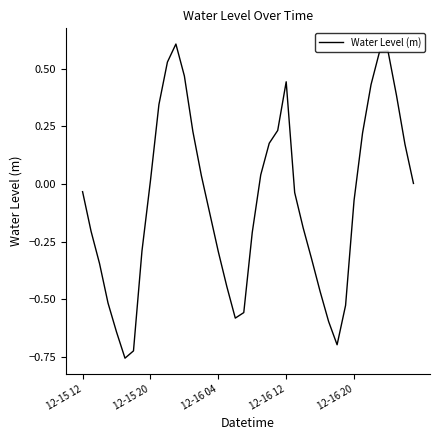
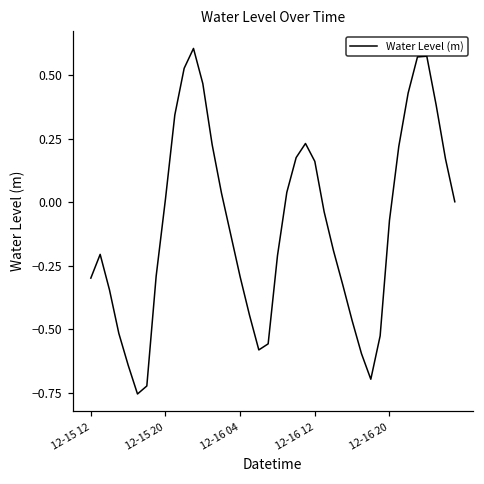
  {
-   "12-15 12": -0.03,
+   "12-15 12": -0.30,
    "12-15 20": 0.01,
    "12-16 04": -0.29,
-   "12-16 12": 0.44,
+   "12-16 12": 0.16,
    "12-16 20": -0.07
  }
